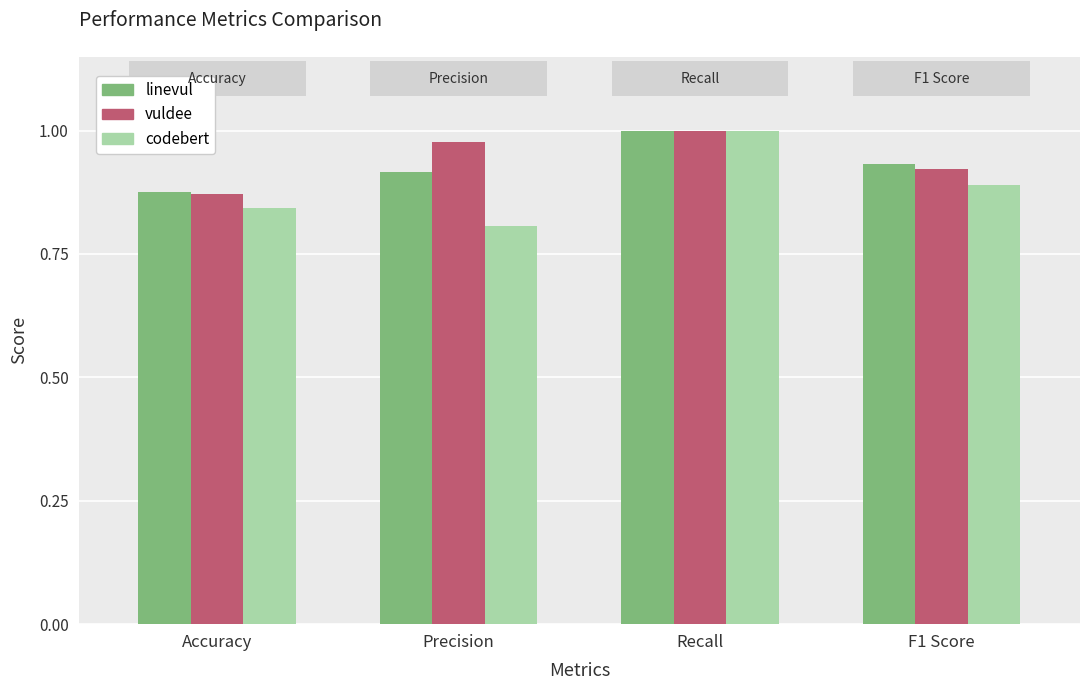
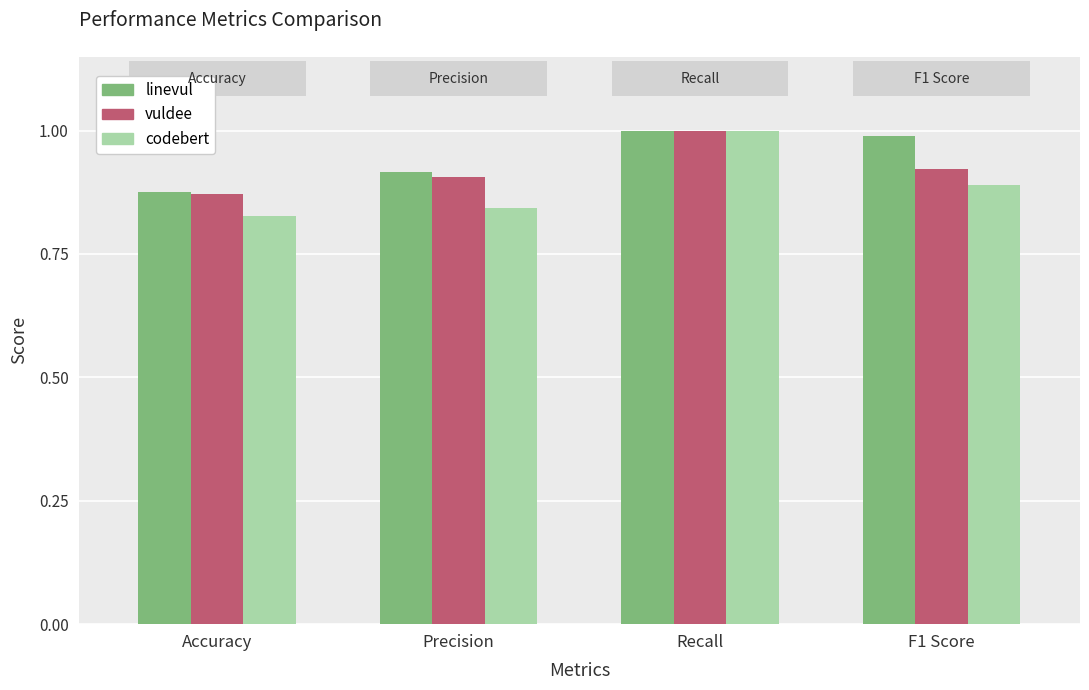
  {
    "linevul": {
      "Accuracy": 0.88,
      "Precision": 0.92,
      "Recall": 1.00,
-     "F1 Score": 0.93
+     "F1 Score": 0.99
    },
    "vuldee": {
      "Accuracy": 0.87,
-     "Precision": 0.98,
+     "Precision": 0.91,
      "Recall": 1.00,
      "F1 Score": 0.92
    },
    "codebert": {
-     "Accuracy": 0.84,
-     "Precision": 0.81,
+     "Accuracy": 0.83,
+     "Precision": 0.84,
      "Recall": 1.00,
      "F1 Score": 0.89
    }
  }
